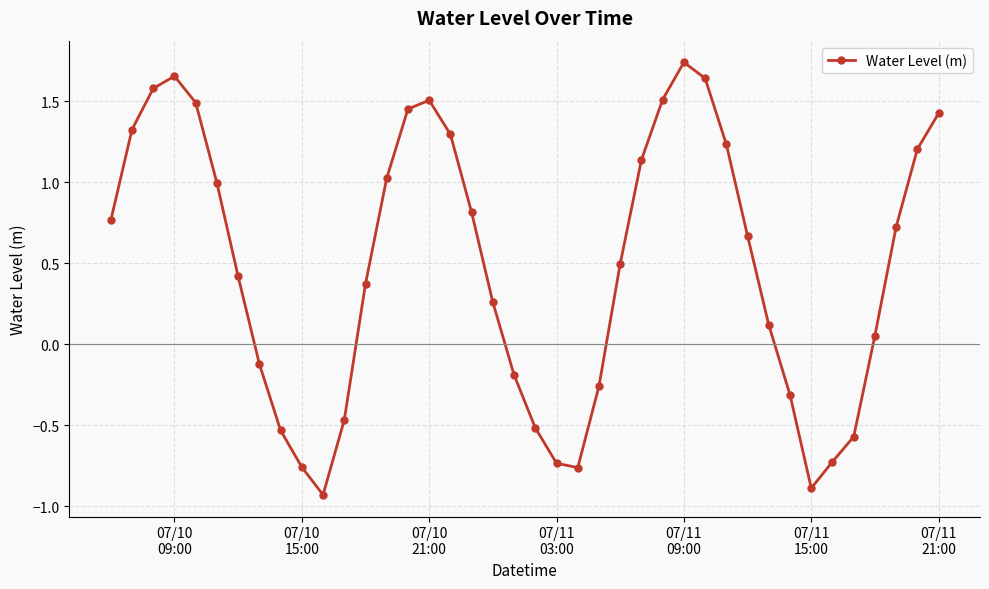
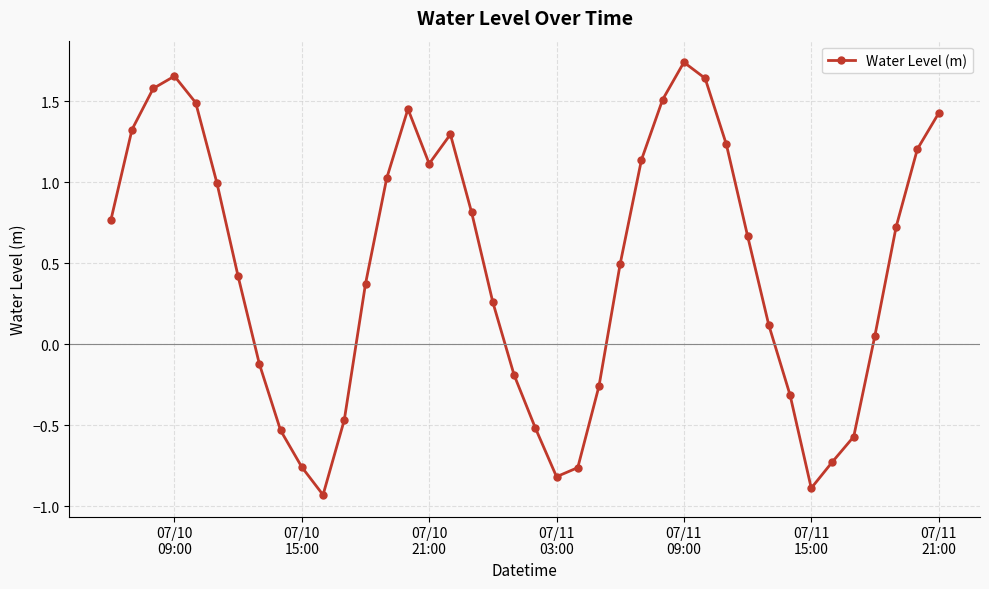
  {
    "07/10 09:00": 1.66,
    "07/10 15:00": -0.76,
-   "07/10 21:00": 1.51,
-   "07/11 03:00": -0.74,
+   "07/10 21:00": 1.12,
+   "07/11 03:00": -0.82,
    "07/11 09:00": 1.74,
    "07/11 15:00": -0.89,
    "07/11 21:00": 1.43
  }
